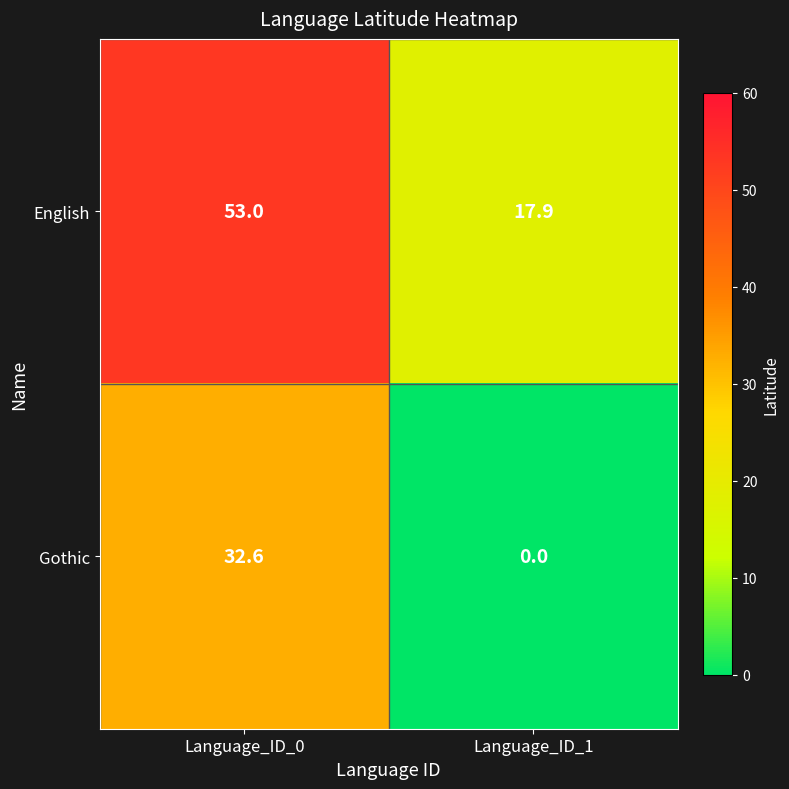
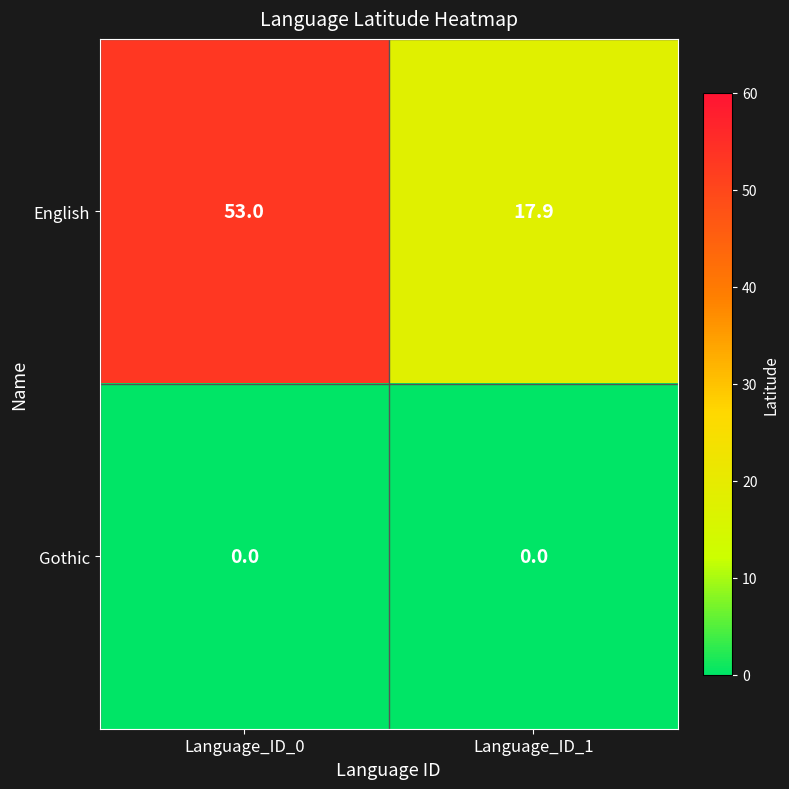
  {
    "English": {
      "Language_ID_0": 53.0,
      "Language_ID_1": 17.9
    },
    "Gothic": {
-     "Language_ID_0": 32.6,
+     "Language_ID_0": 0.0,
      "Language_ID_1": 0.0
    }
  }
